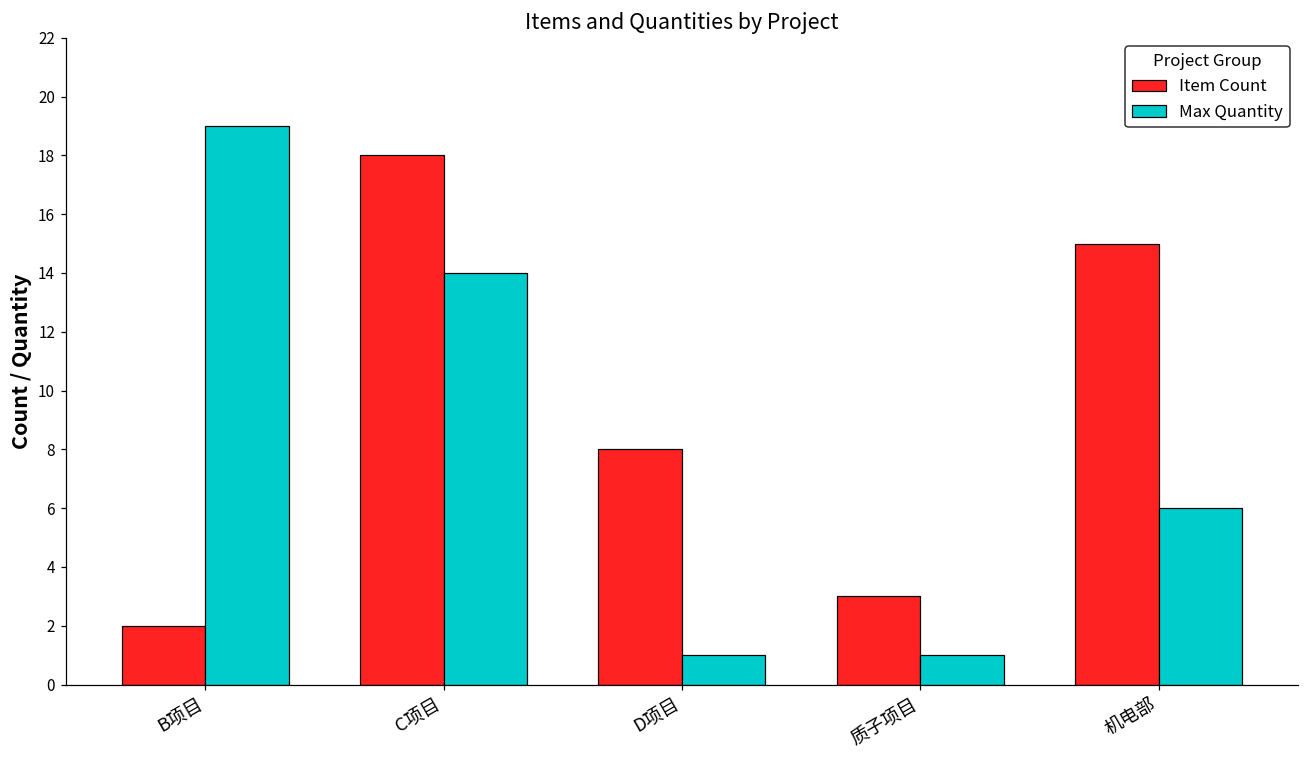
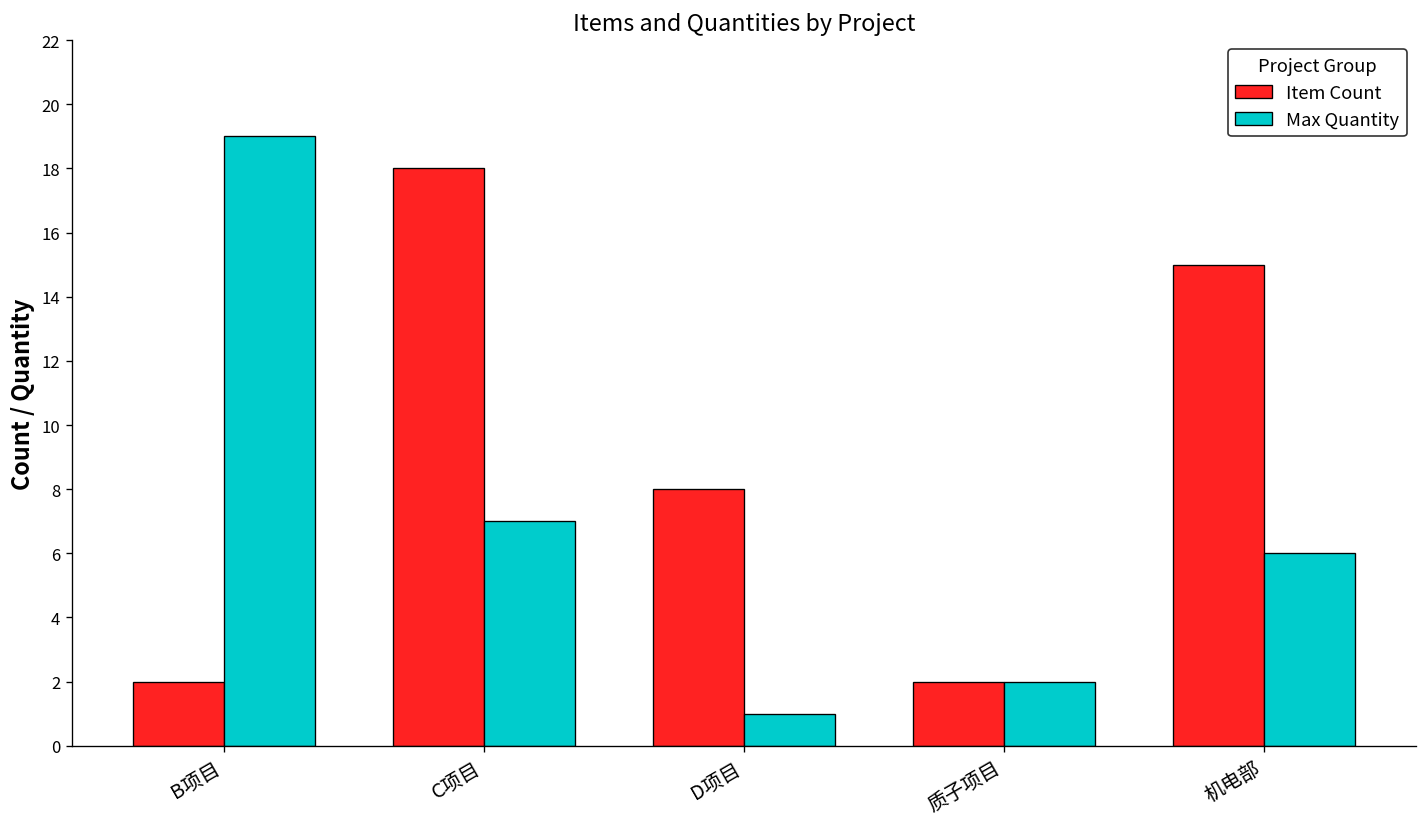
  {
    "Item Count": {
      "B项目": 2,
      "C项目": 18,
      "D项目": 8,
-     "质子项目": 3,
+     "质子项目": 2,
      "机电部": 15
    },
    "Max Quantity": {
      "B项目": 19,
-     "C项目": 14,
+     "C项目": 7,
      "D项目": 1,
-     "质子项目": 1,
+     "质子项目": 2,
      "机电部": 6
    }
  }
